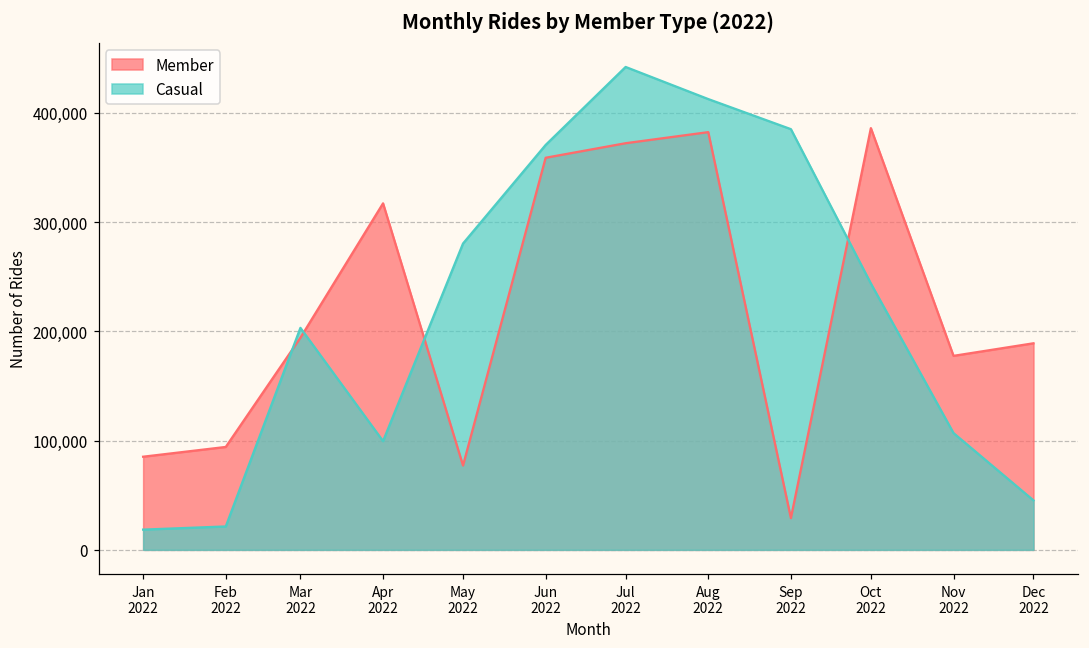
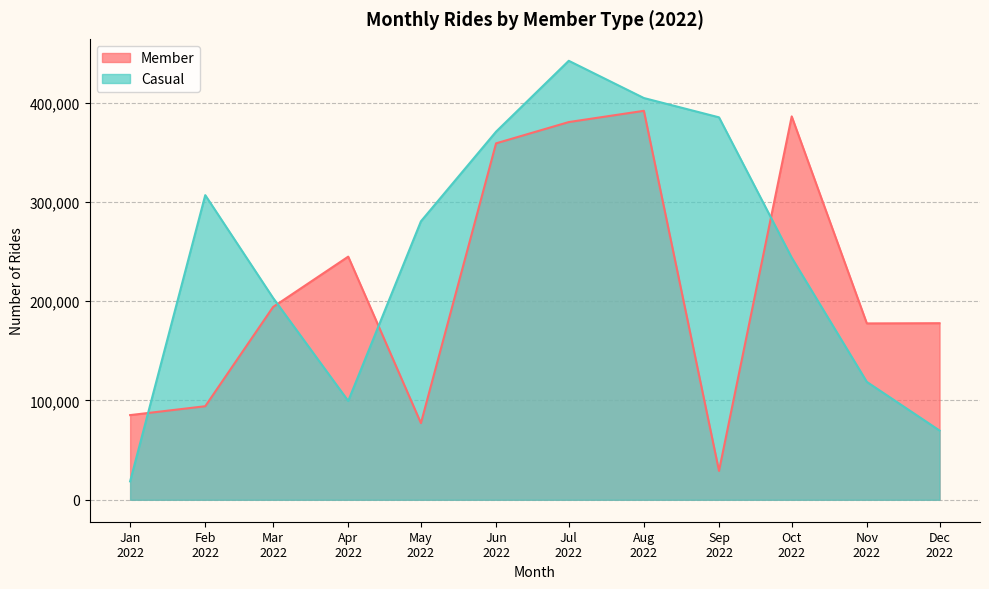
  {
    "Member": {
      "Jan 2022": "90,000",
      "Feb 2022": "90,000",
      "Mar 2022": "190,000",
-     "Apr 2022": "320,000",
+     "Apr 2022": "240,000",
      "May 2022": "80,000",
      "Jun 2022": "360,000",
-     "Jul 2022": "370,000",
-     "Aug 2022": "380,000",
+     "Jul 2022": "380,000",
+     "Aug 2022": "390,000",
      "Sep 2022": "30,000",
      "Oct 2022": "390,000",
      "Nov 2022": "180,000",
-     "Dec 2022": "190,000"
+     "Dec 2022": "180,000"
    },
    "Casual": {
      "Jan 2022": "20,000",
-     "Feb 2022": "20,000",
+     "Feb 2022": "310,000",
      "Mar 2022": "200,000",
      "Apr 2022": "100,000",
      "May 2022": "280,000",
      "Jun 2022": "370,000",
      "Jul 2022": "440,000",
-     "Aug 2022": "410,000",
+     "Aug 2022": "400,000",
      "Sep 2022": "390,000",
      "Oct 2022": "240,000",
-     "Nov 2022": "110,000",
-     "Dec 2022": "50,000"
+     "Nov 2022": "120,000",
+     "Dec 2022": "70,000"
    }
  }
